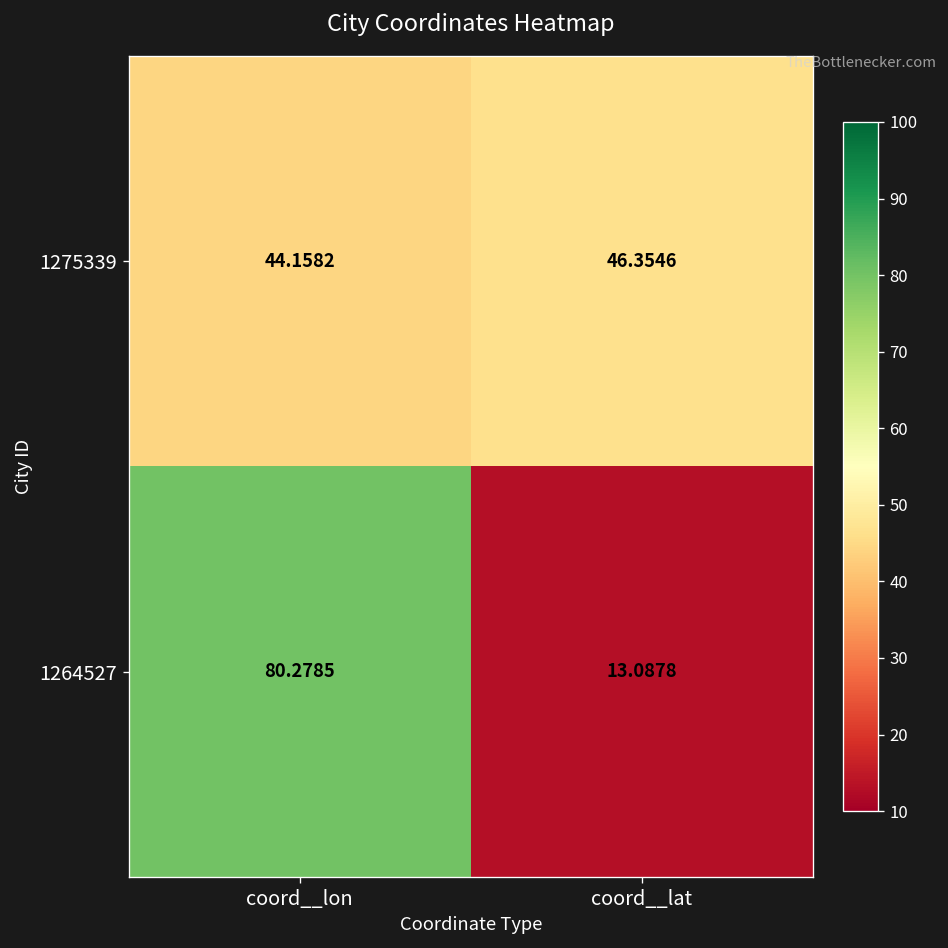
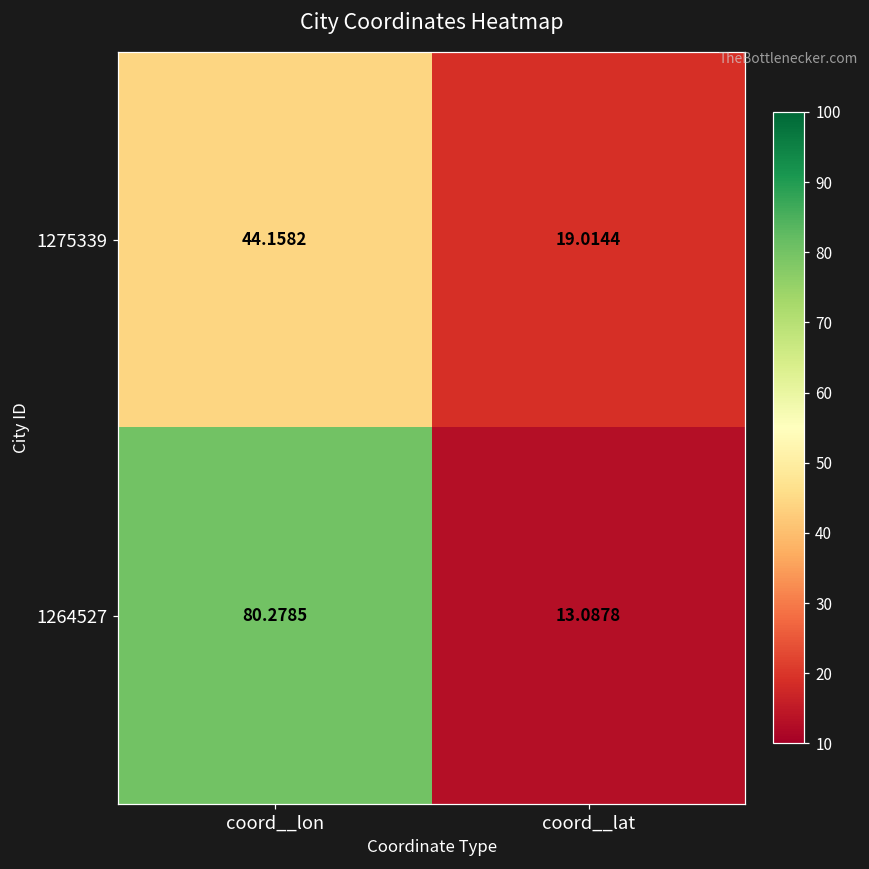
  {
    "1275339": {
      "coord__lon": 44.1582,
-     "coord__lat": 46.3546
+     "coord__lat": 19.0144
    },
    "1264527": {
      "coord__lon": 80.2785,
      "coord__lat": 13.0878
    }
  }
